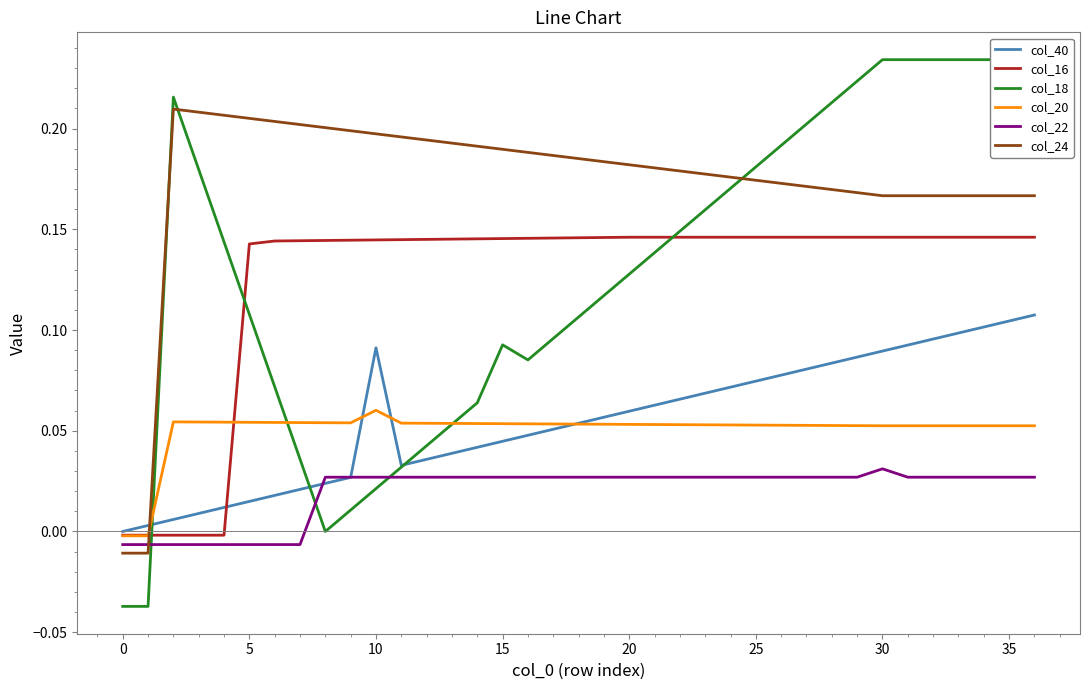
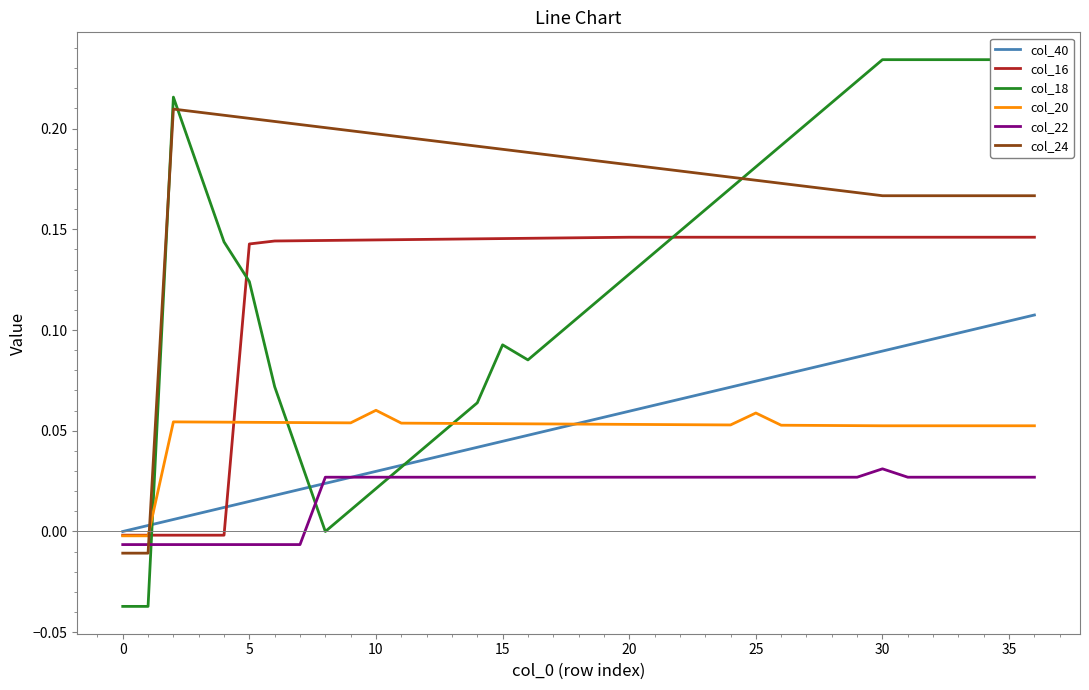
  {
    "col_40": {
      "0": 0.000,
      "5": 0.015,
-     "10": 0.091,
+     "10": 0.030,
      "15": 0.045,
      "20": 0.060,
      "25": 0.075,
      "30": 0.090,
      "35": 0.104
    },
    "col_18": {
      "0": -0.037,
-     "5": 0.108,
+     "5": 0.124,
      "10": 0.021,
      "15": 0.093,
      "20": 0.128,
      "25": 0.181,
      "30": 0.234
    },
    "col_20": {
      "5": 0.054,
      "10": 0.060,
      "15": 0.054,
      "20": 0.053,
-     "25": 0.053,
+     "25": 0.059,
      "30": 0.052,
      "35": 0.052
    },
    "col_22": {
      "0": -0.006,
      "5": -0.006,
      "10": 0.027,
      "15": 0.027,
      "20": 0.027,
      "25": 0.027,
      "30": 0.031,
      "35": 0.027
    }
  }
